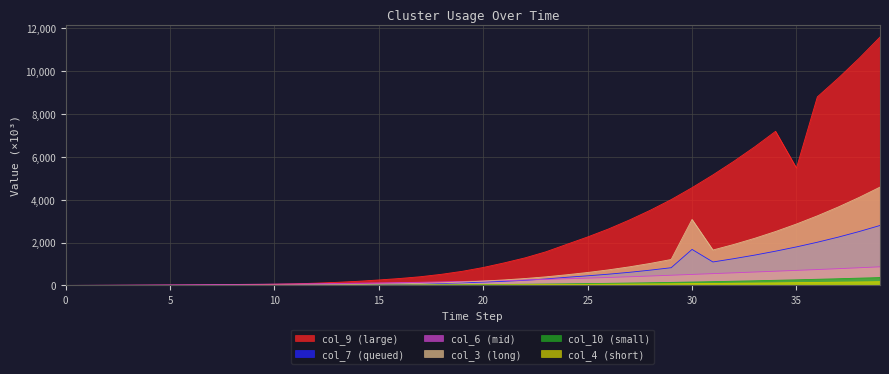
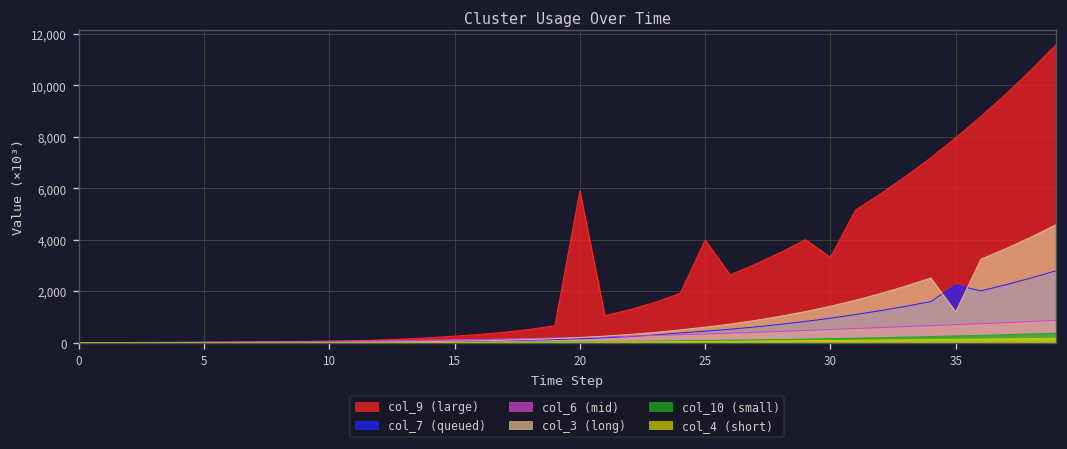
  {
    "col_9 (large)": {
      "15": "300",
-     "20": "800",
-     "25": "2,300",
-     "30": "4,600",
-     "35": "5,500"
+     "20": "5,900",
+     "25": "4,000",
+     "30": "3,300",
+     "35": "8,000"
    },
    "col_7 (queued)": {
-     "30": "1,700",
-     "35": "1,800"
+     "30": "1,000",
+     "35": "2,200"
    },
    "col_6 (mid)": {
      "30": "500",
      "35": "700"
    },
    "col_3 (long)": {
      "25": "600",
-     "30": "3,100",
-     "35": "2,900"
+     "30": "1,400",
+     "35": "1,200"
    },
    "col_10 (small)": {
      "35": "300"
    },
    "col_4 (short)": {
      "35": "100"
    }
  }
